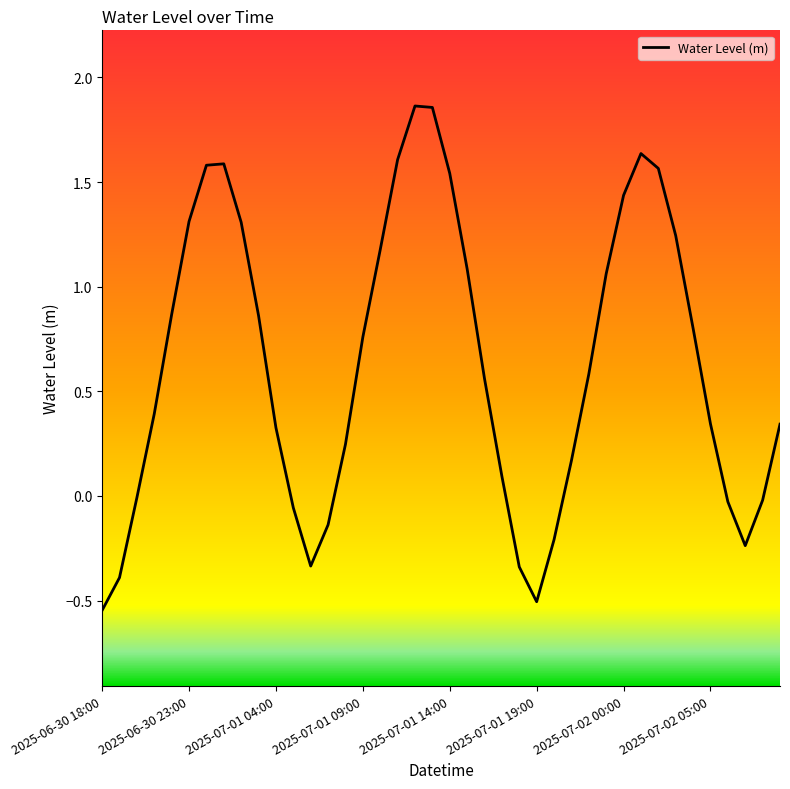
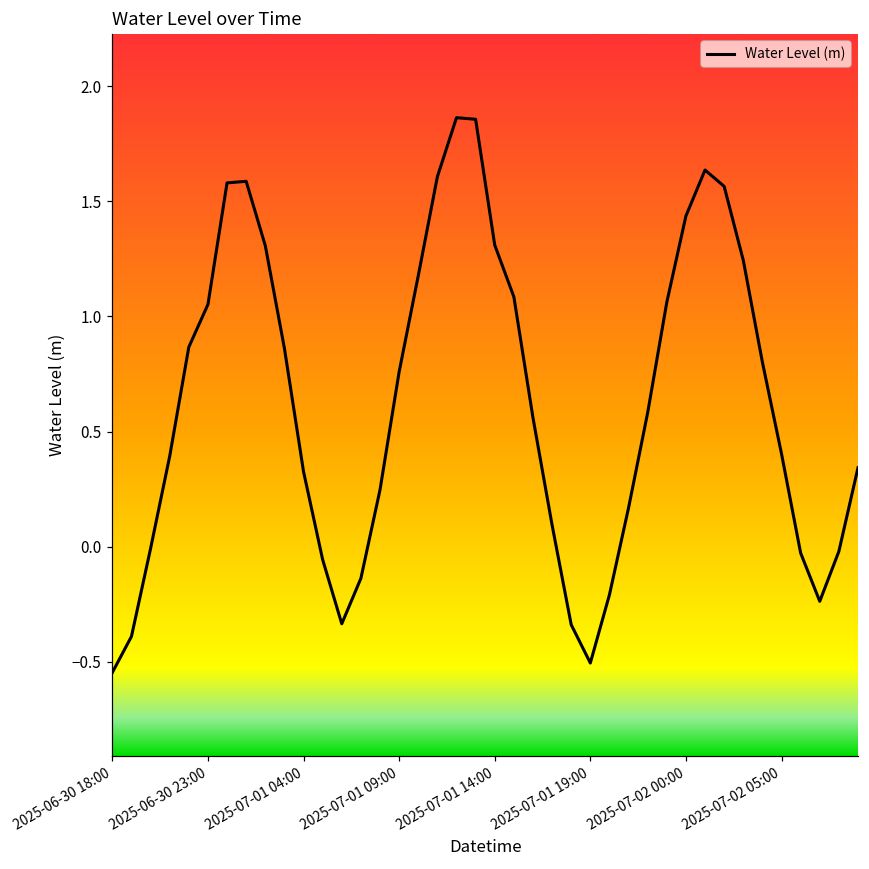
  {
    "2025-06-30 18:00": -0.55,
-   "2025-06-30 23:00": 1.31,
+   "2025-06-30 23:00": 1.05,
    "2025-07-01 04:00": 0.33,
    "2025-07-01 09:00": 0.76,
-   "2025-07-01 14:00": 1.54,
+   "2025-07-01 14:00": 1.31,
    "2025-07-01 19:00": -0.51,
    "2025-07-02 00:00": 1.44,
-   "2025-07-02 05:00": 0.34
+   "2025-07-02 05:00": 0.40
  }
